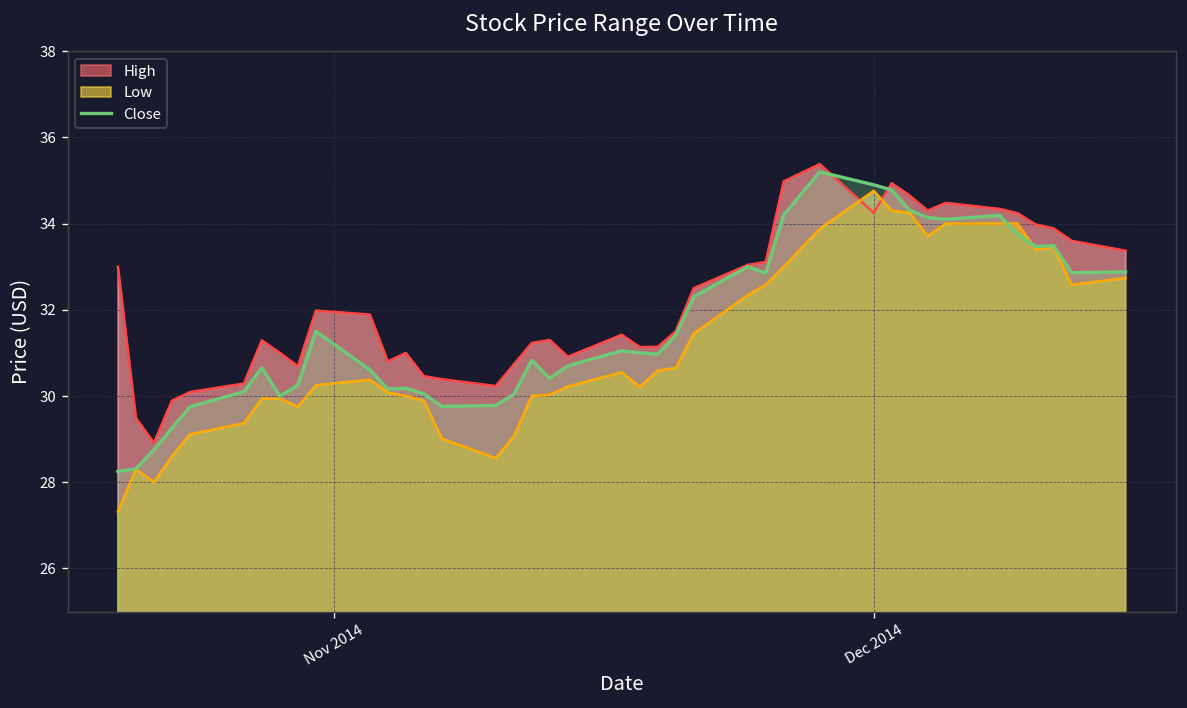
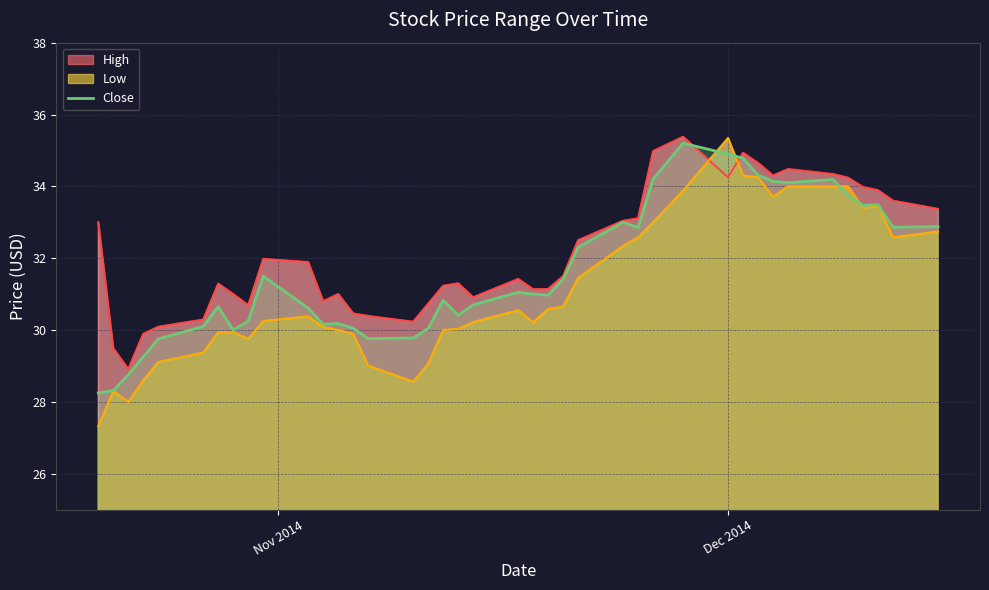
  {
    "High": {
      "Dec 2014": 34.3
    },
    "Low": {
-     "Dec 2014": 34.8
+     "Dec 2014": 35.3
    },
    "Close": {
      "Dec 2014": 34.9
    }
  }
